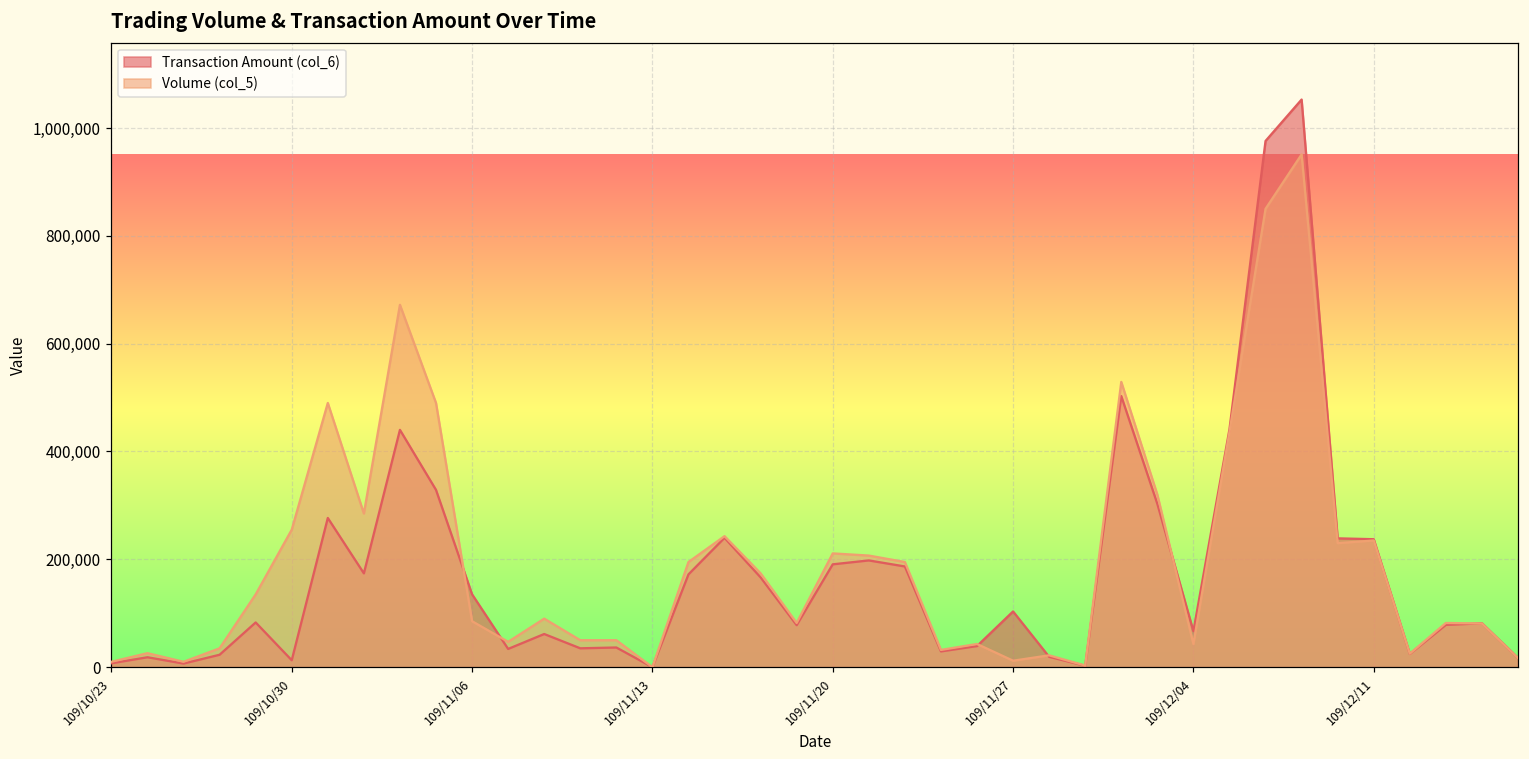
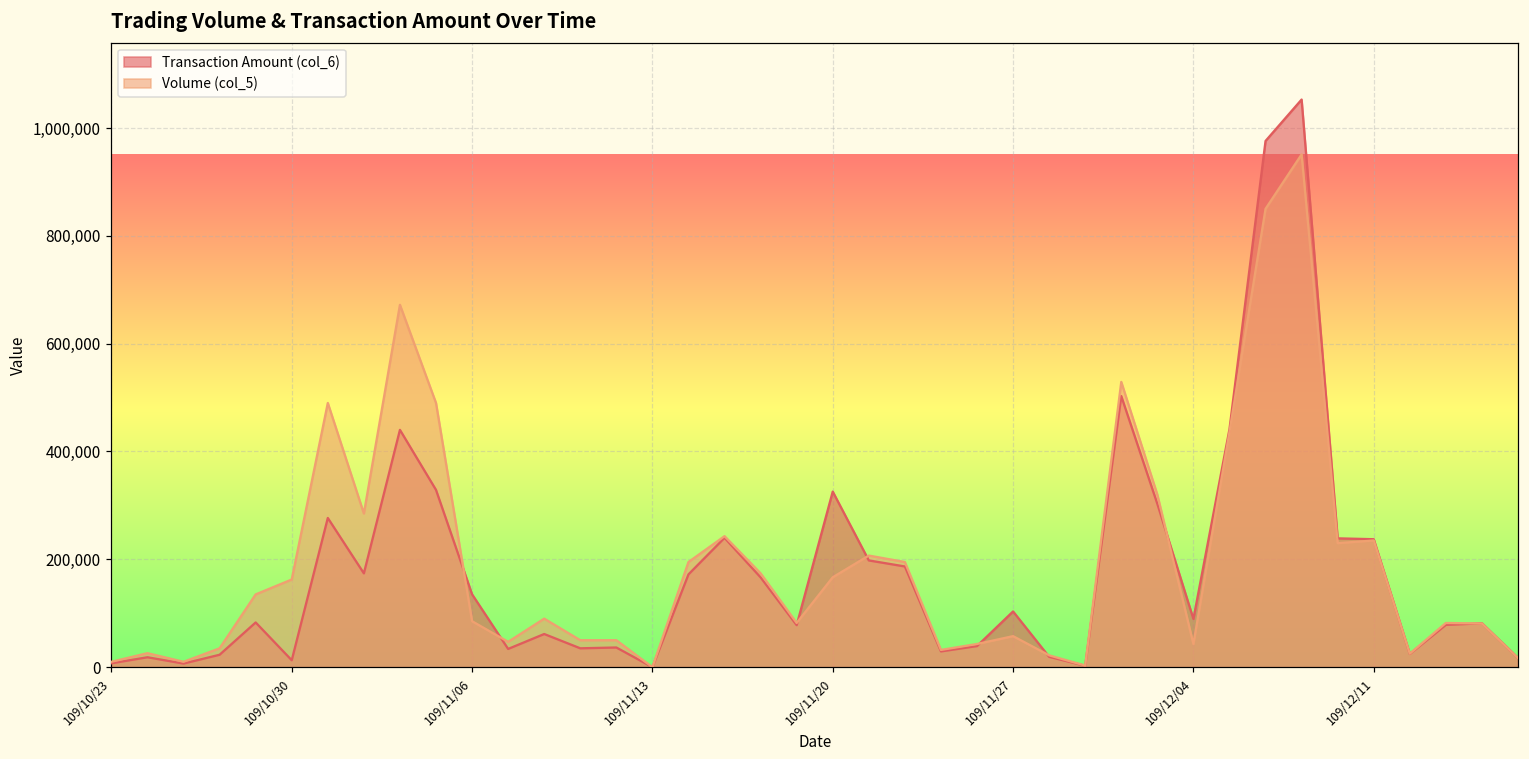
  {
    "Transaction Amount (col_6)": {
      "109/10/30": "10,000",
      "109/11/06": "140,000",
-     "109/11/20": "190,000",
+     "109/11/20": "330,000",
      "109/11/27": "100,000",
-     "109/12/04": "70,000"
+     "109/12/04": "90,000"
    },
    "Volume (col_5)": {
-     "109/10/30": "260,000",
+     "109/10/30": "160,000",
      "109/11/06": "90,000",
-     "109/11/20": "210,000",
-     "109/11/27": "10,000",
+     "109/11/20": "170,000",
+     "109/11/27": "60,000",
      "109/12/04": "40,000"
    }
  }
